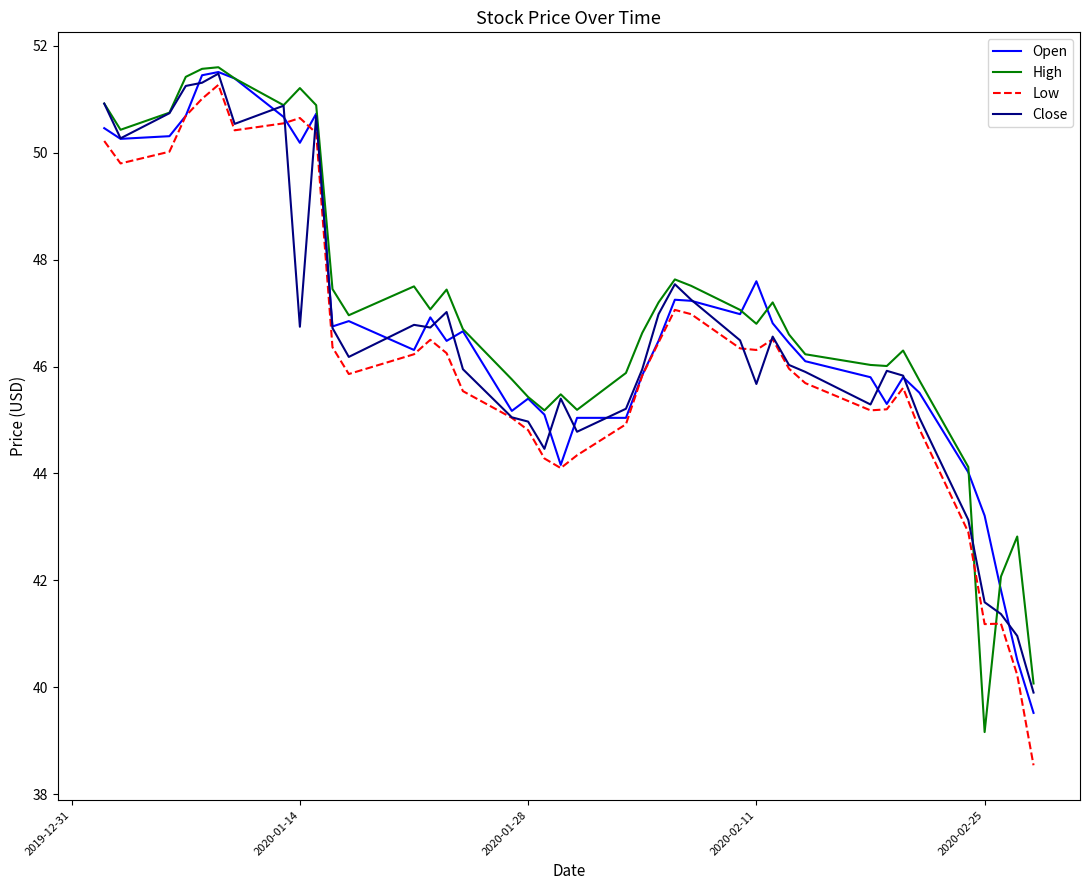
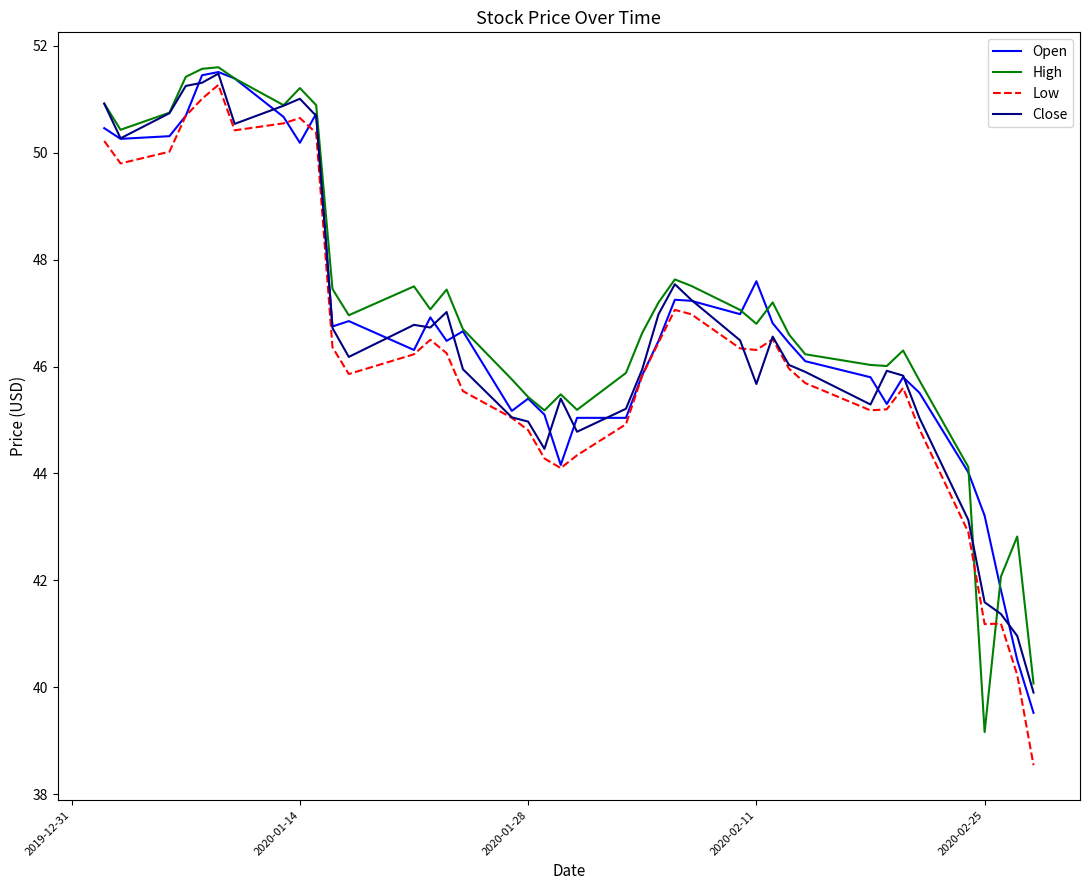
  {
    "Open": {
      "2020-01-14": 50.2,
      "2020-02-11": 47.6,
      "2020-02-25": 43.2
    },
    "High": {
      "2020-01-14": 51.2,
      "2020-02-11": 46.8,
      "2020-02-25": 39.2
    },
    "Low": {
      "2020-01-14": 50.7,
      "2020-01-28": 44.8,
      "2020-02-11": 46.3,
      "2020-02-25": 41.2
    },
    "Close": {
-     "2020-01-14": 46.7,
+     "2020-01-14": 51.0,
      "2020-01-28": 45.0,
      "2020-02-11": 45.7,
      "2020-02-25": 41.6
    }
  }
